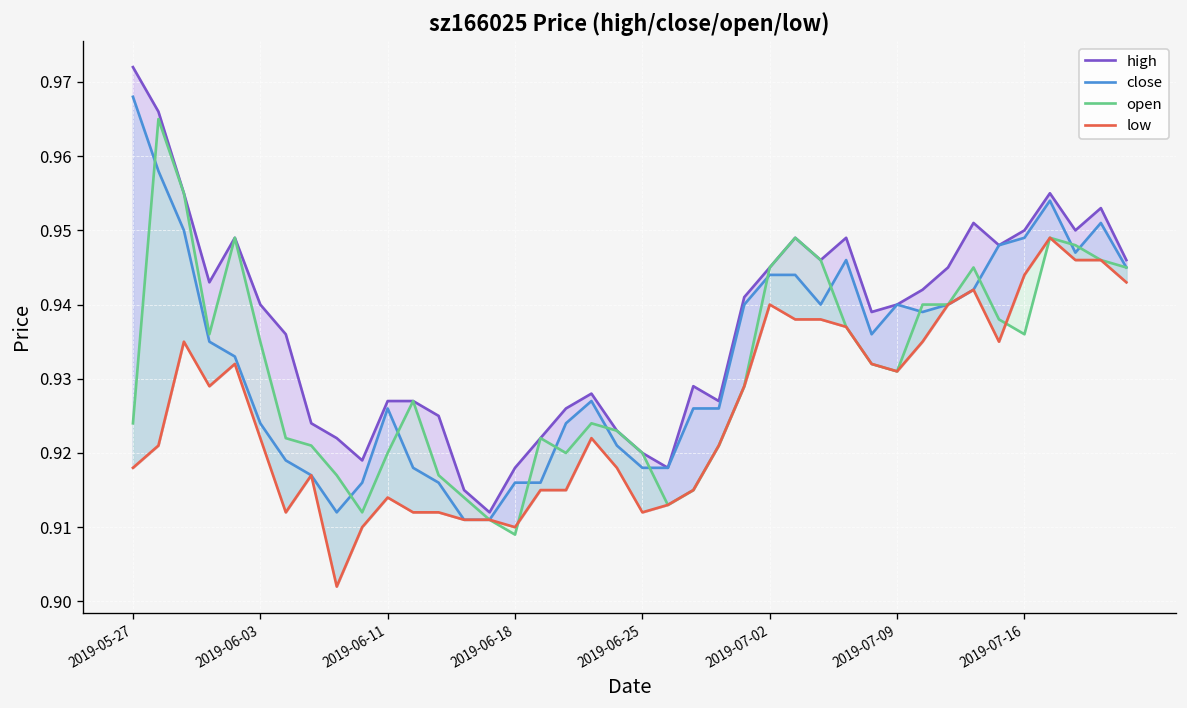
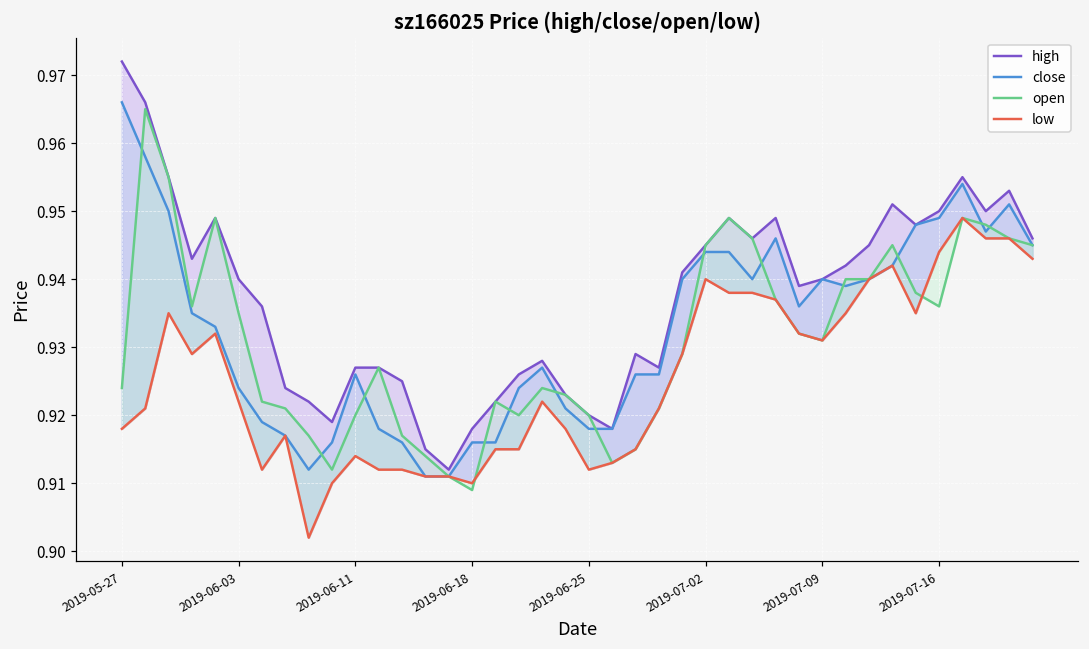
  {
    "high": {
      "2019-05-27": 0.972,
      "2019-06-03": 0.940,
      "2019-06-11": 0.927,
      "2019-06-18": 0.918,
      "2019-07-16": 0.950
    },
    "close": {
-     "2019-05-27": 0.968,
+     "2019-05-27": 0.966,
      "2019-06-03": 0.924,
      "2019-06-11": 0.926,
      "2019-06-18": 0.916,
      "2019-06-25": 0.918,
      "2019-07-02": 0.944,
      "2019-07-16": 0.949
    },
    "open": {
      "2019-06-18": 0.909,
      "2019-07-16": 0.936
    },
    "low": {
      "2019-05-27": 0.918,
      "2019-06-03": 0.922,
      "2019-06-11": 0.914,
      "2019-06-25": 0.912,
      "2019-07-02": 0.940
    }
  }
